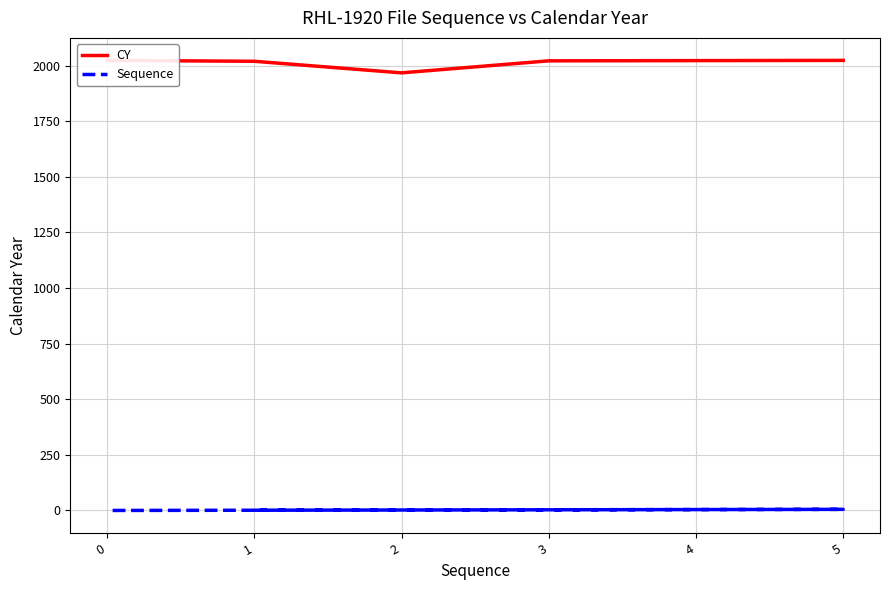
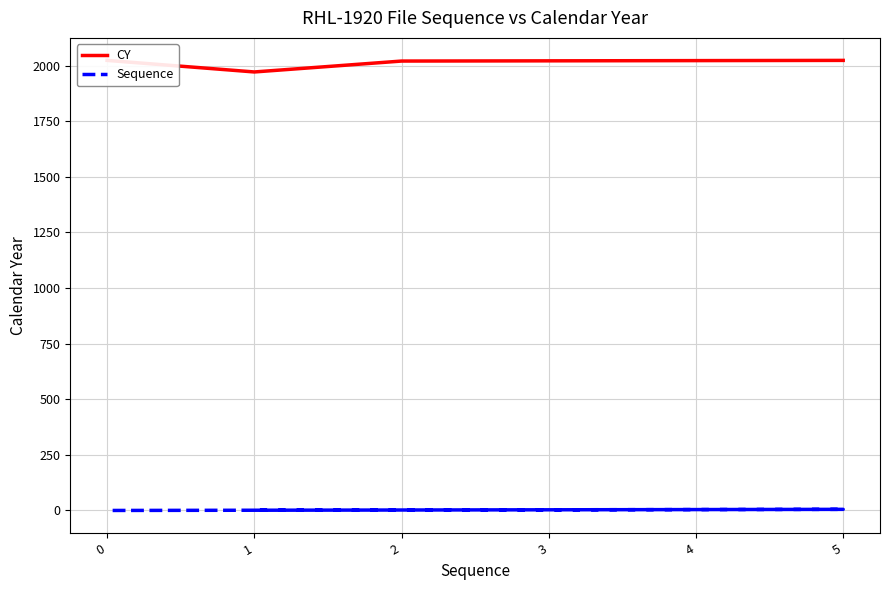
  {
    "CY": {
-     "1": 2020,
-     "2": 1970,
+     "1": 1970,
+     "2": 2020,
      "3": 2020,
      "4": 2020,
      "5": 2020
    }
  }
